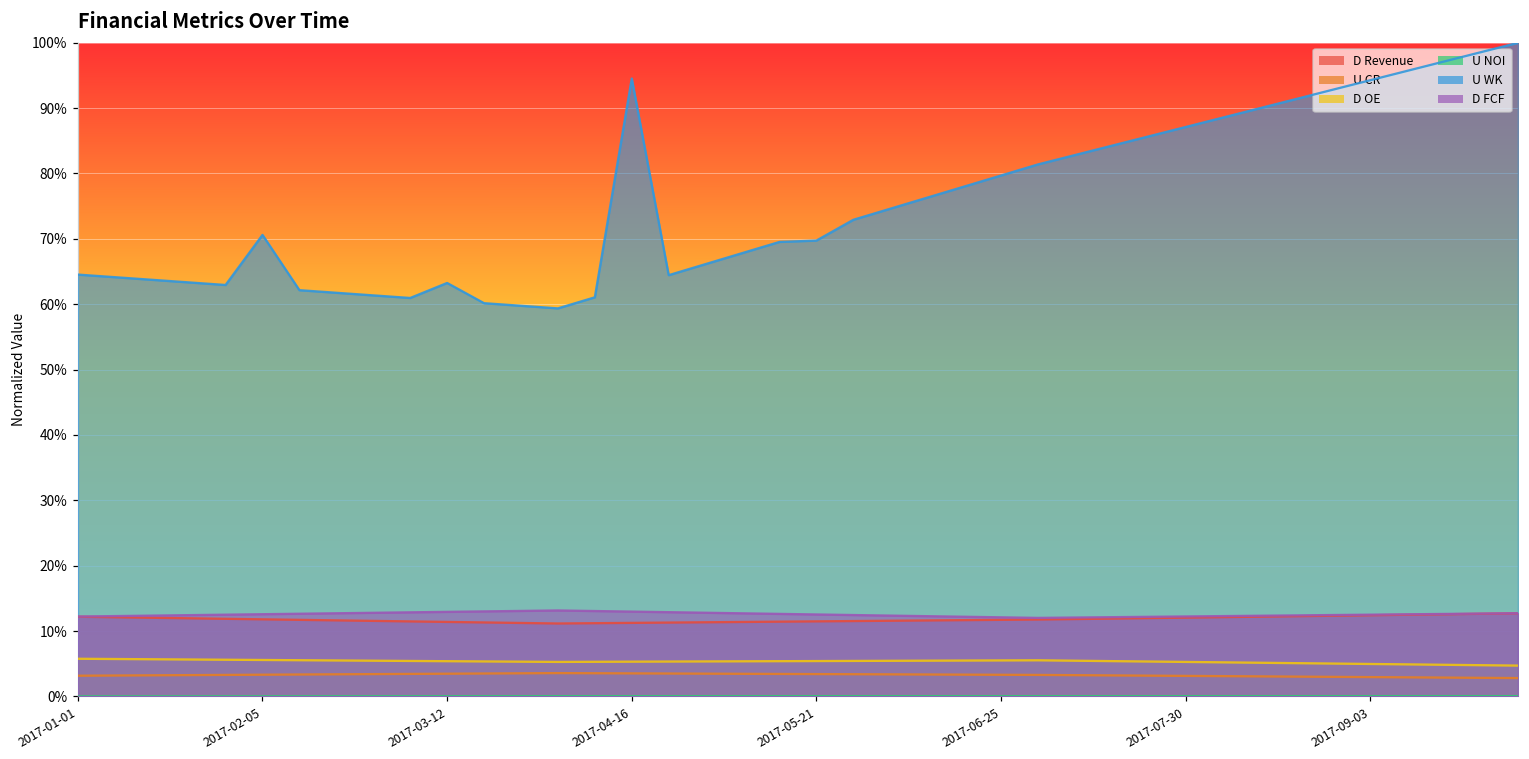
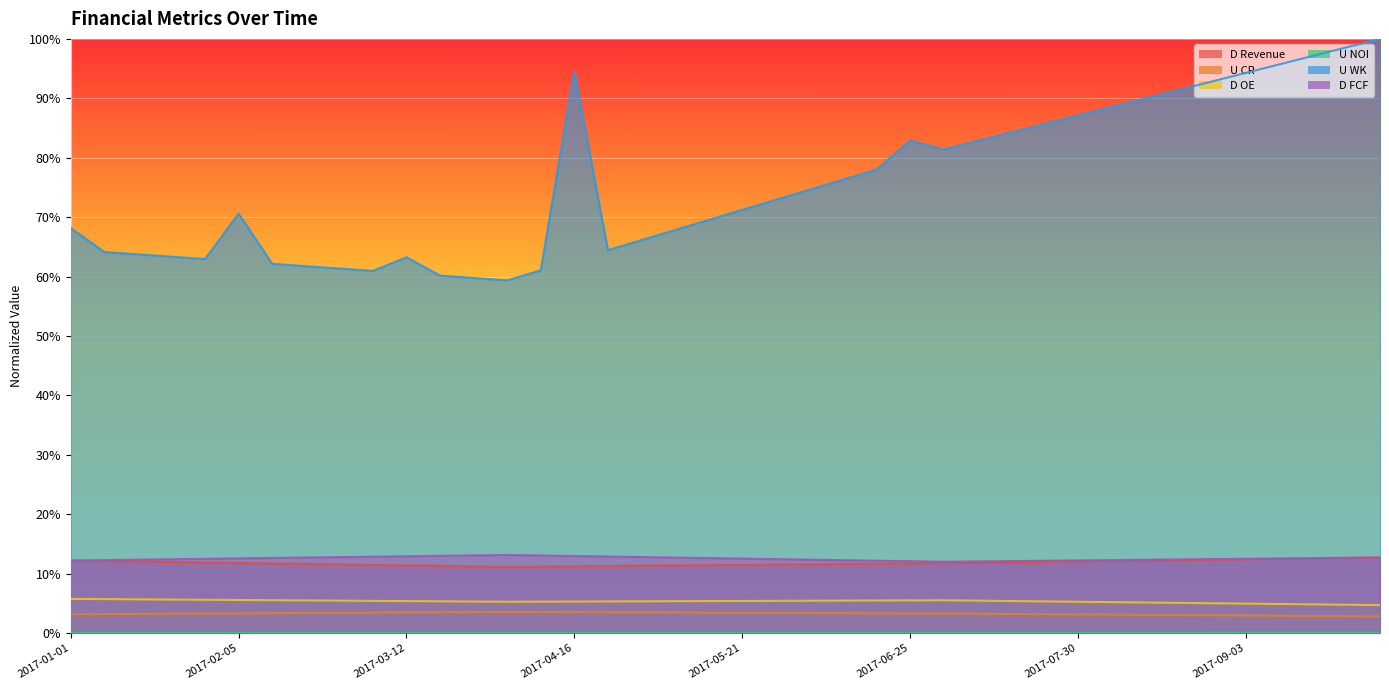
  {
    "D OE": {
      "2017-01-01": "6%",
      "2017-02-05": "6%",
      "2017-03-12": "5%",
      "2017-04-16": "5%",
      "2017-05-21": "5%",
      "2017-06-25": "5%",
      "2017-07-30": "5%",
      "2017-09-03": "5%"
    },
    "U NOI": {
      "2017-01-01": "0%",
      "2017-02-05": "0%",
      "2017-03-12": "0%",
      "2017-04-16": "0%",
      "2017-05-21": "0%",
      "2017-06-25": "0%",
      "2017-07-30": "0%",
      "2017-09-03": "0%"
    },
    "U WK": {
-     "2017-01-01": "65%",
+     "2017-01-01": "68%",
      "2017-02-05": "71%",
      "2017-03-12": "63%",
      "2017-04-16": "95%",
-     "2017-05-21": "70%",
-     "2017-06-25": "80%",
+     "2017-05-21": "71%",
+     "2017-06-25": "83%",
      "2017-07-30": "87%"
    },
    "D FCF": {
      "2017-02-05": "13%",
      "2017-03-12": "13%",
      "2017-04-16": "13%",
      "2017-05-21": "13%"
    }
  }
